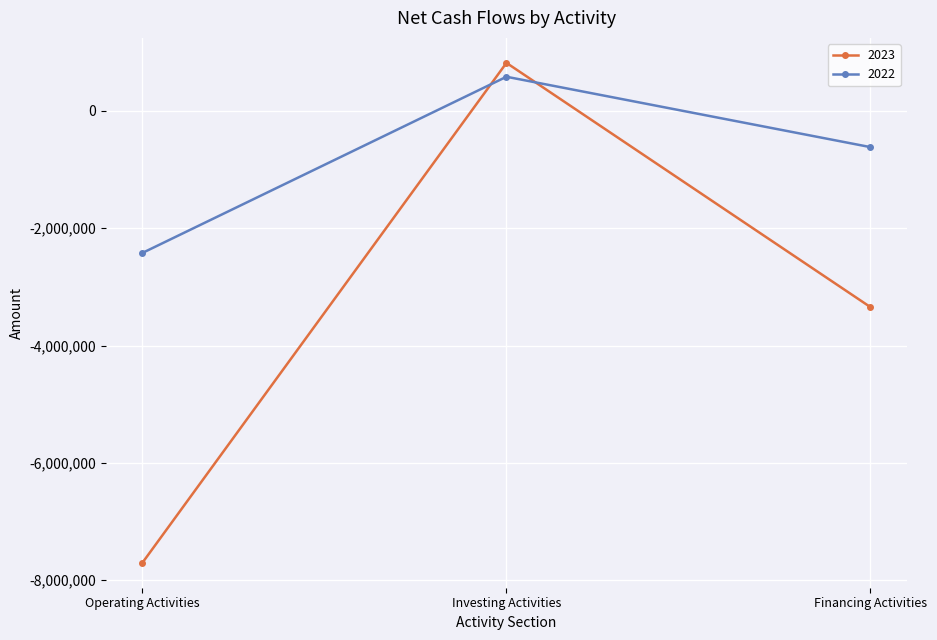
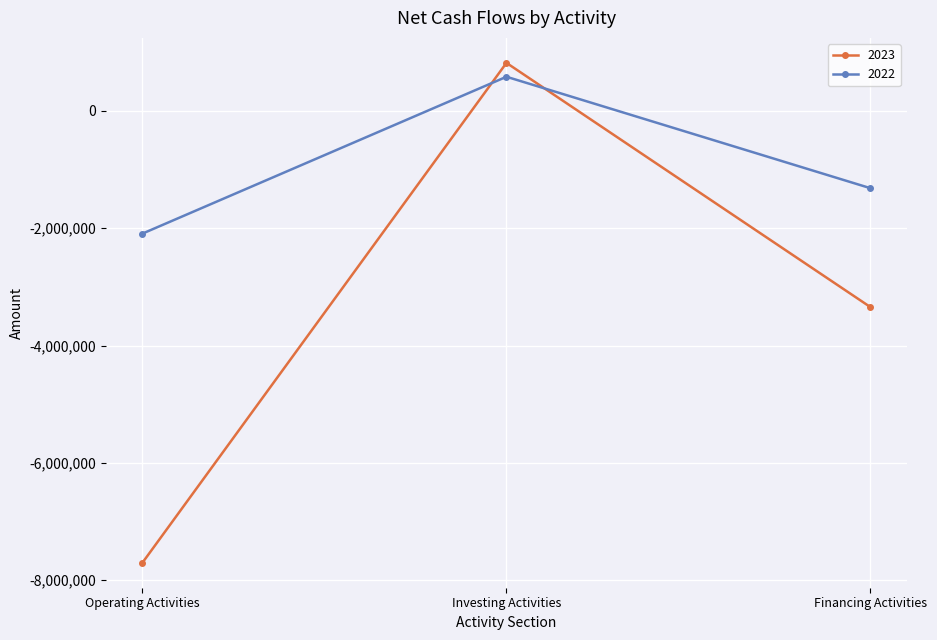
  {
    "2023": {
      "Operating Activities": "-7,700,000",
      "Investing Activities": "800,000",
      "Financing Activities": "-3,300,000"
    },
    "2022": {
-     "Operating Activities": "-2,400,000",
+     "Operating Activities": "-2,100,000",
      "Investing Activities": "600,000",
-     "Financing Activities": "-600,000"
+     "Financing Activities": "-1,300,000"
    }
  }
